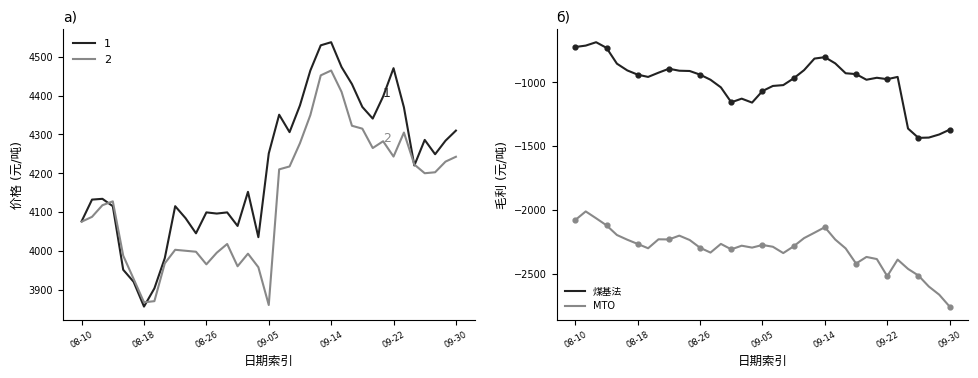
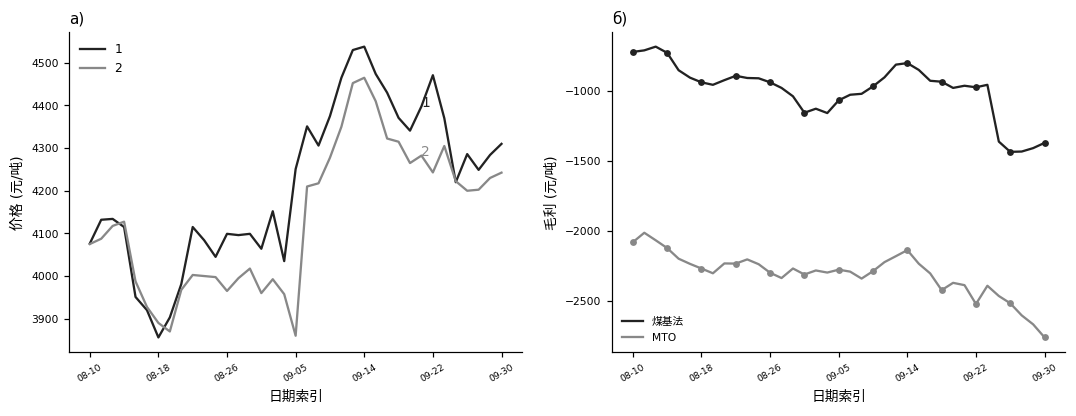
  {
    "а)": {
      "1": {
        "08-18": 3860,
        "08-26": 4100,
        "09-05": 4250,
        "09-14": 4540,
        "09-22": 4470,
        "09-30": 4310
      },
      "2": {
-       "08-18": 3870,
+       "08-18": 3890,
        "08-26": 3970,
        "09-05": 3860,
        "09-14": 4470,
        "09-22": 4240,
        "09-30": 4240
      }
    }
  }
